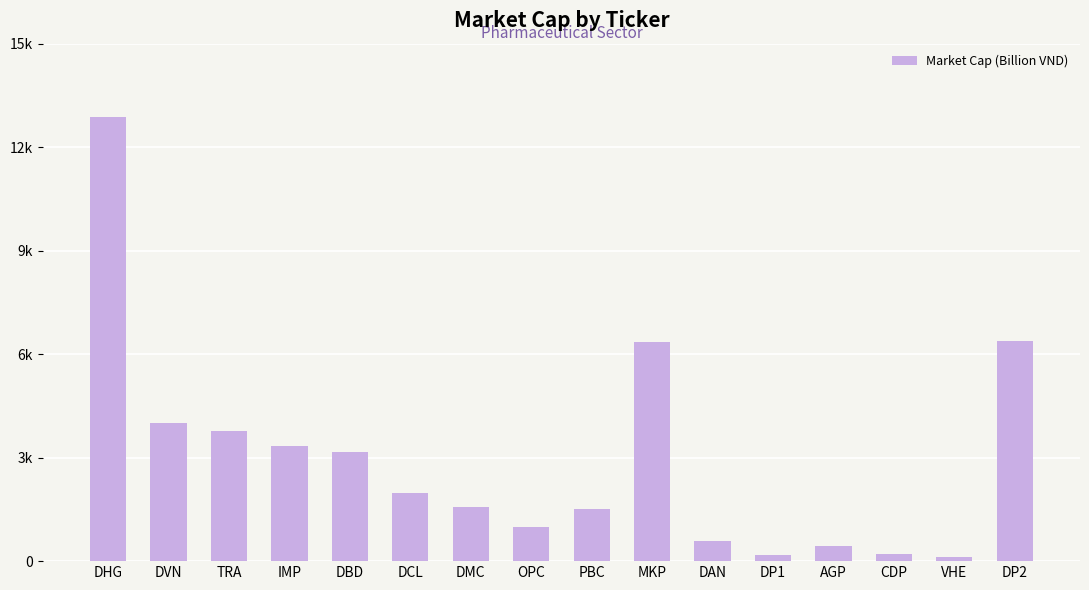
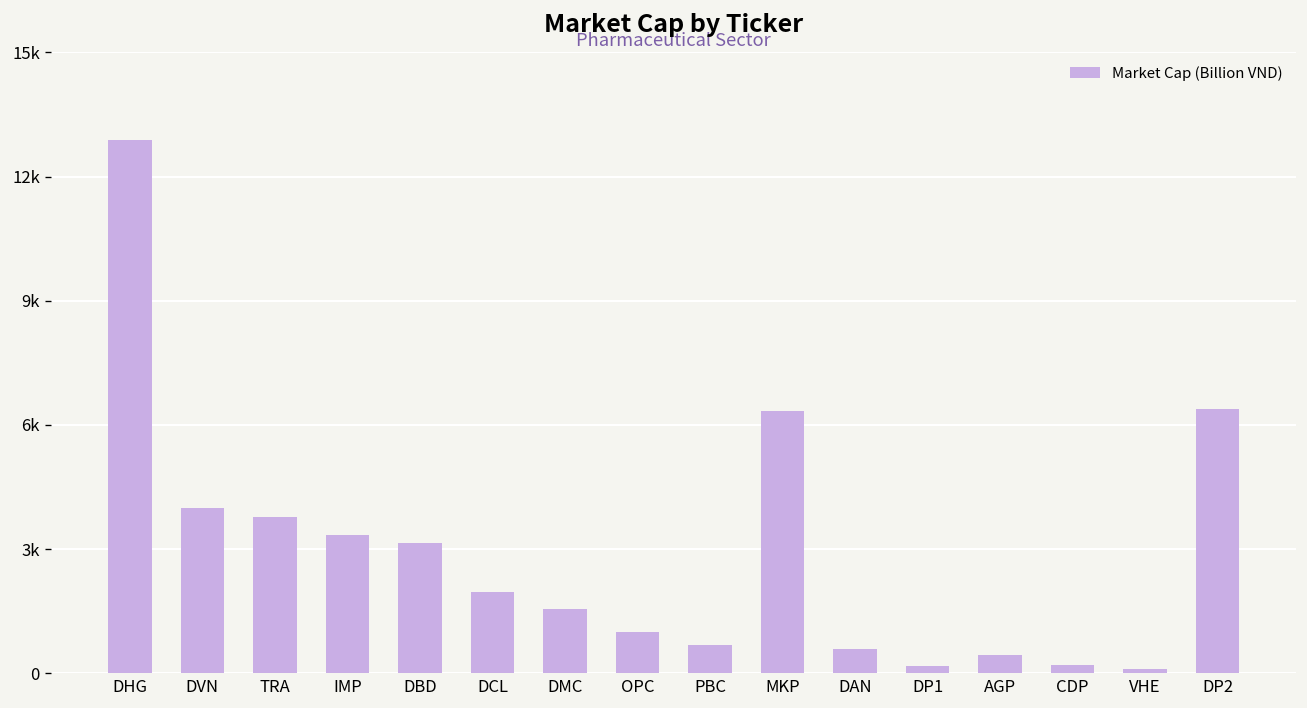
  {
    "DHG": 12900,
    "DVN": 4000,
    "TRA": 3800,
    "IMP": 3300,
    "DBD": 3200,
    "DCL": 2000,
    "DMC": 1600,
    "OPC": 1000,
-   "PBC": 1500,
+   "PBC": 700,
    "MKP": 6300,
    "DAN": 600,
    "DP1": 200,
    "AGP": 400,
    "CDP": 200,
    "VHE": 100,
    "DP2": 6400
  }
